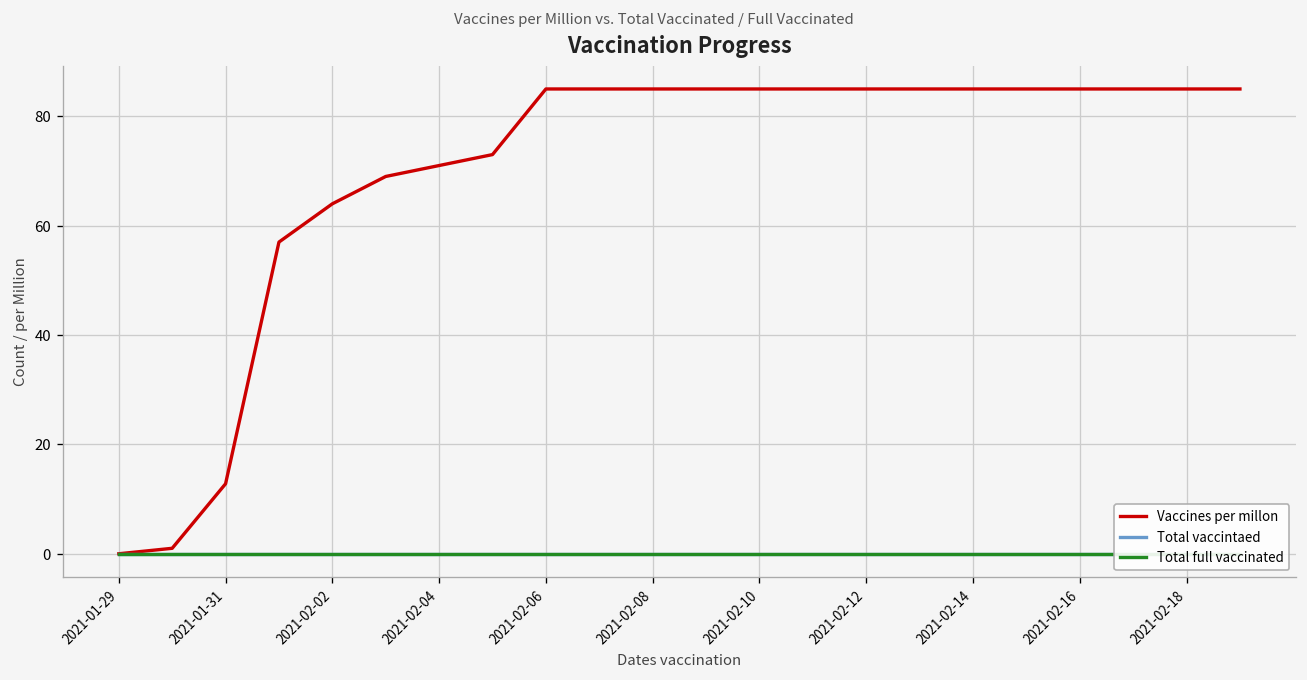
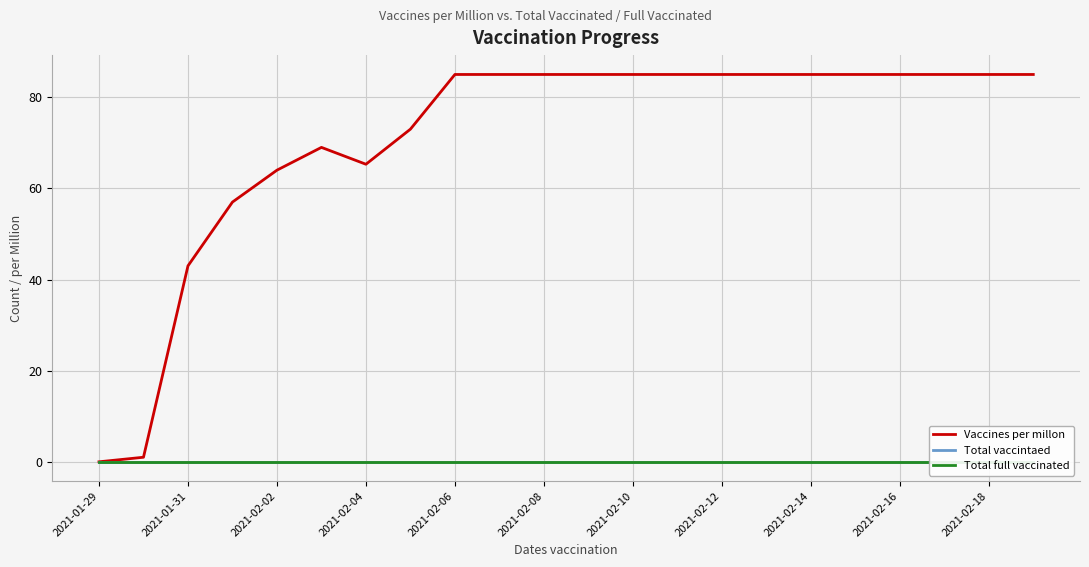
  {
    "Vaccines per millon": {
-     "2021-01-31": 13,
+     "2021-01-31": 43,
      "2021-02-02": 64,
-     "2021-02-04": 71,
+     "2021-02-04": 65,
      "2021-02-06": 85,
      "2021-02-08": 85,
      "2021-02-10": 85,
      "2021-02-12": 85,
      "2021-02-14": 85,
      "2021-02-16": 85,
      "2021-02-18": 85
    },
    "Total full vaccinated": {
      "2021-01-31": 0,
      "2021-02-02": 0,
      "2021-02-04": 0,
      "2021-02-06": 0,
      "2021-02-08": 0,
      "2021-02-10": 0,
      "2021-02-12": 0,
      "2021-02-14": 0,
      "2021-02-16": 0
    }
  }
